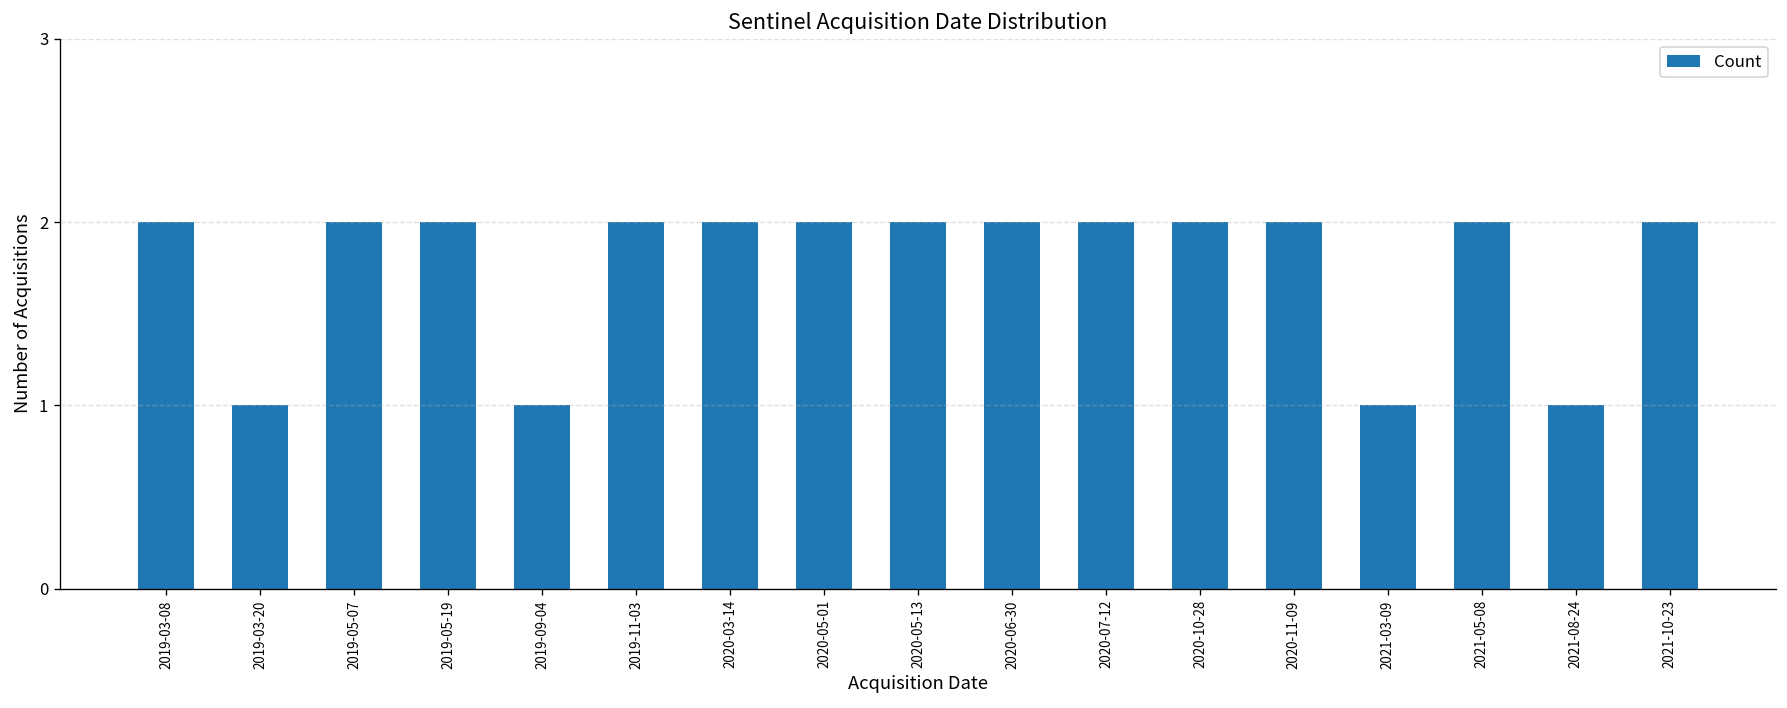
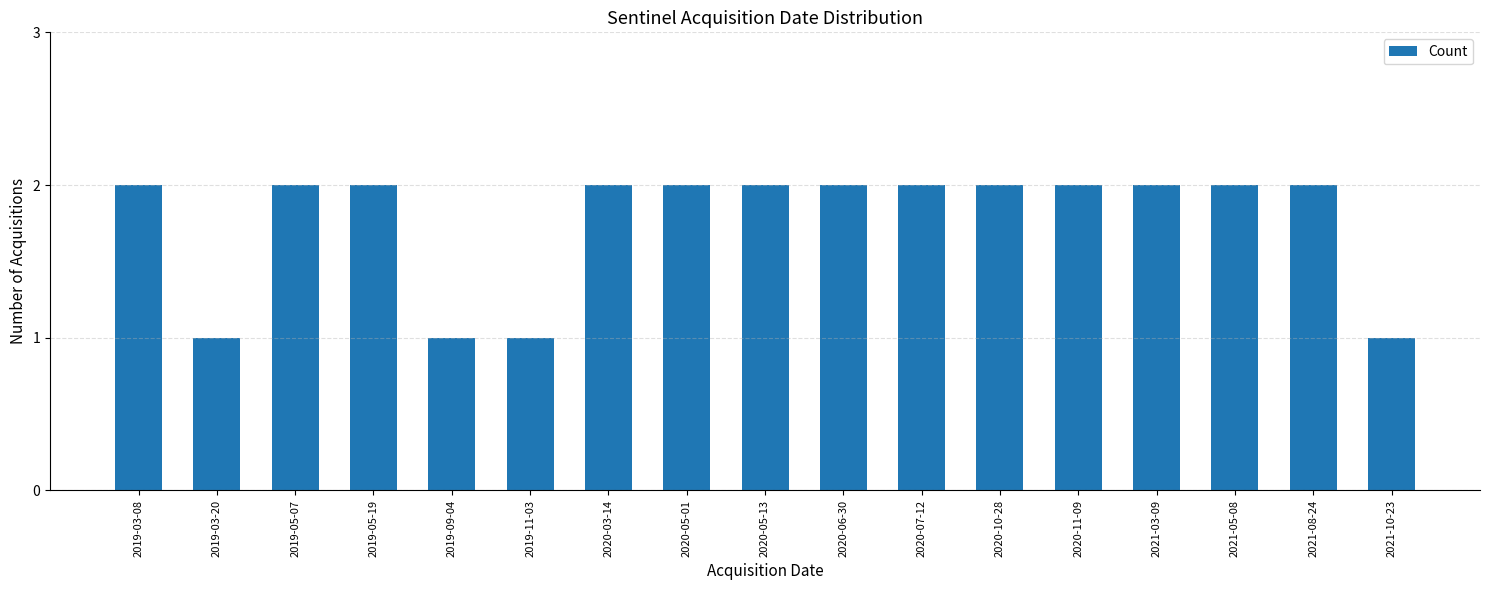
  {
    "2019-03-08": 2,
    "2019-03-20": 1,
    "2019-05-07": 2,
    "2019-05-19": 2,
    "2019-09-04": 1,
-   "2019-11-03": 2,
+   "2019-11-03": 1,
    "2020-03-14": 2,
    "2020-05-01": 2,
    "2020-05-13": 2,
    "2020-06-30": 2,
    "2020-07-12": 2,
    "2020-10-28": 2,
    "2020-11-09": 2,
-   "2021-03-09": 1,
+   "2021-03-09": 2,
    "2021-05-08": 2,
-   "2021-08-24": 1,
-   "2021-10-23": 2
+   "2021-08-24": 2,
+   "2021-10-23": 1
  }
